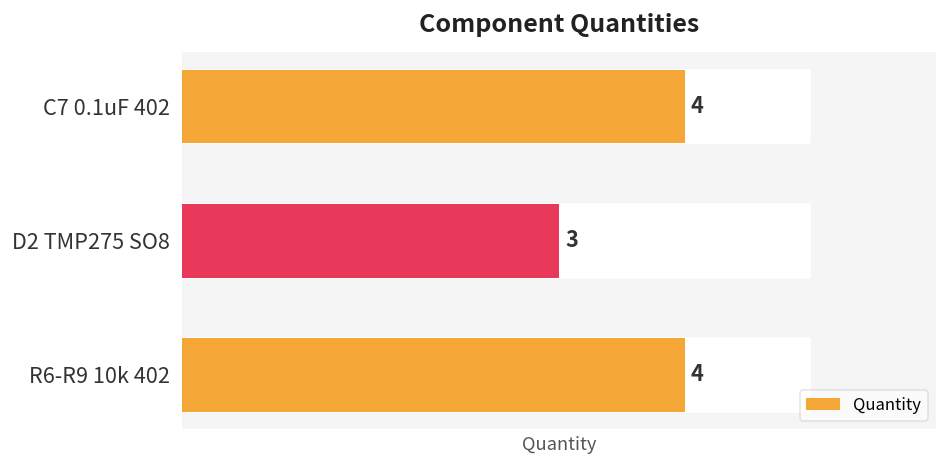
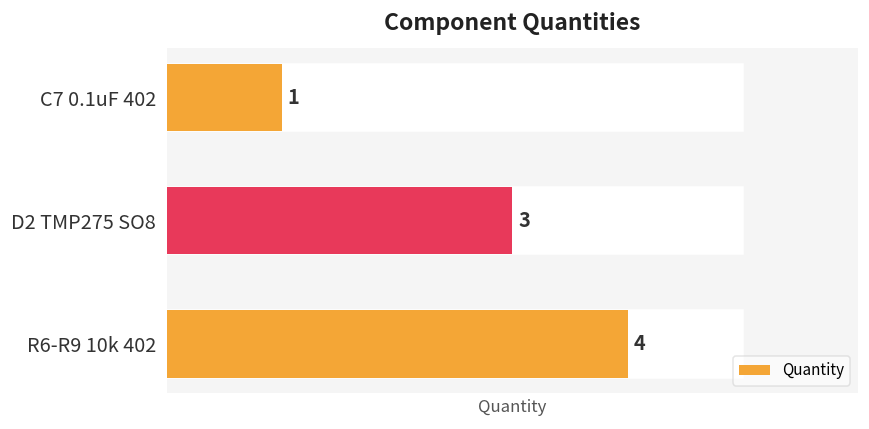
  {
-   "C7 0.1uF 402": 4,
+   "C7 0.1uF 402": 1,
    "D2 TMP275 SO8": 3,
    "R6-R9 10k 402": 4
  }
